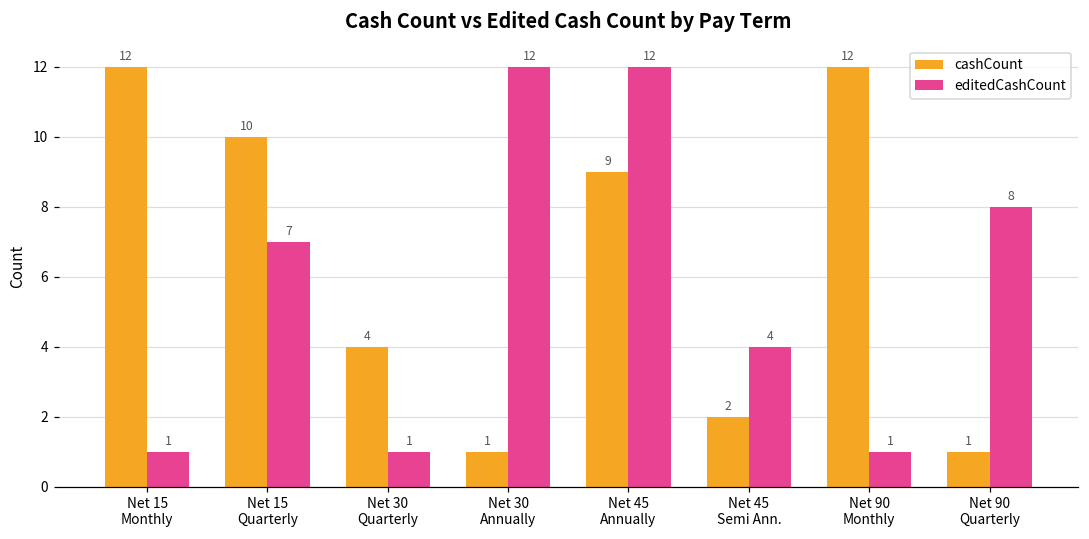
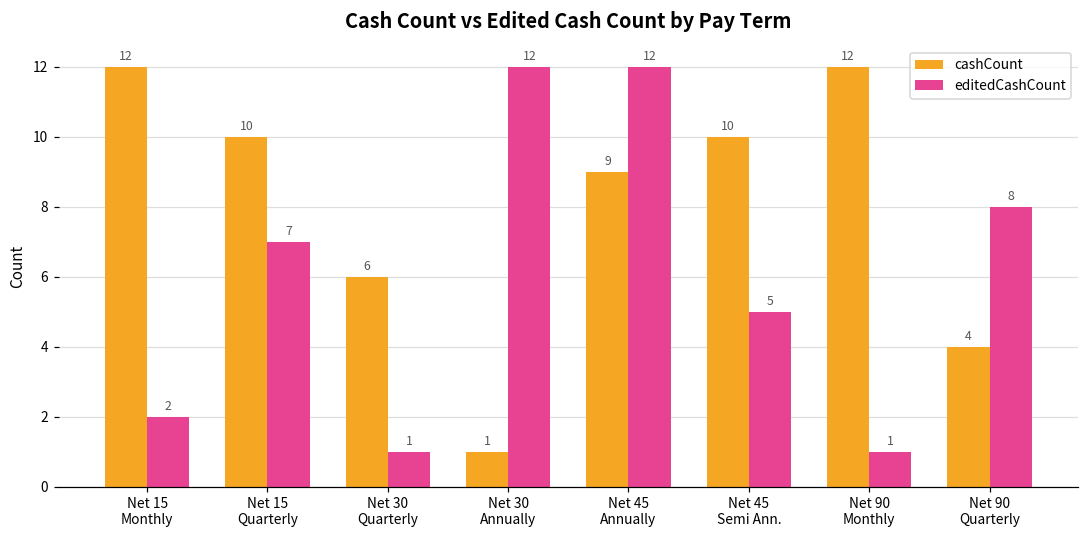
  {
    "cashCount": {
      "Net 15 Monthly": 12,
      "Net 15 Quarterly": 10,
-     "Net 30 Quarterly": 4,
+     "Net 30 Quarterly": 6,
      "Net 30 Annually": 1,
      "Net 45 Annually": 9,
-     "Net 45 Semi Ann.": 2,
+     "Net 45 Semi Ann.": 10,
      "Net 90 Monthly": 12,
-     "Net 90 Quarterly": 1
+     "Net 90 Quarterly": 4
    },
    "editedCashCount": {
-     "Net 15 Monthly": 1,
+     "Net 15 Monthly": 2,
      "Net 15 Quarterly": 7,
      "Net 30 Quarterly": 1,
      "Net 30 Annually": 12,
      "Net 45 Annually": 12,
-     "Net 45 Semi Ann.": 4,
+     "Net 45 Semi Ann.": 5,
      "Net 90 Monthly": 1,
      "Net 90 Quarterly": 8
    }
  }
